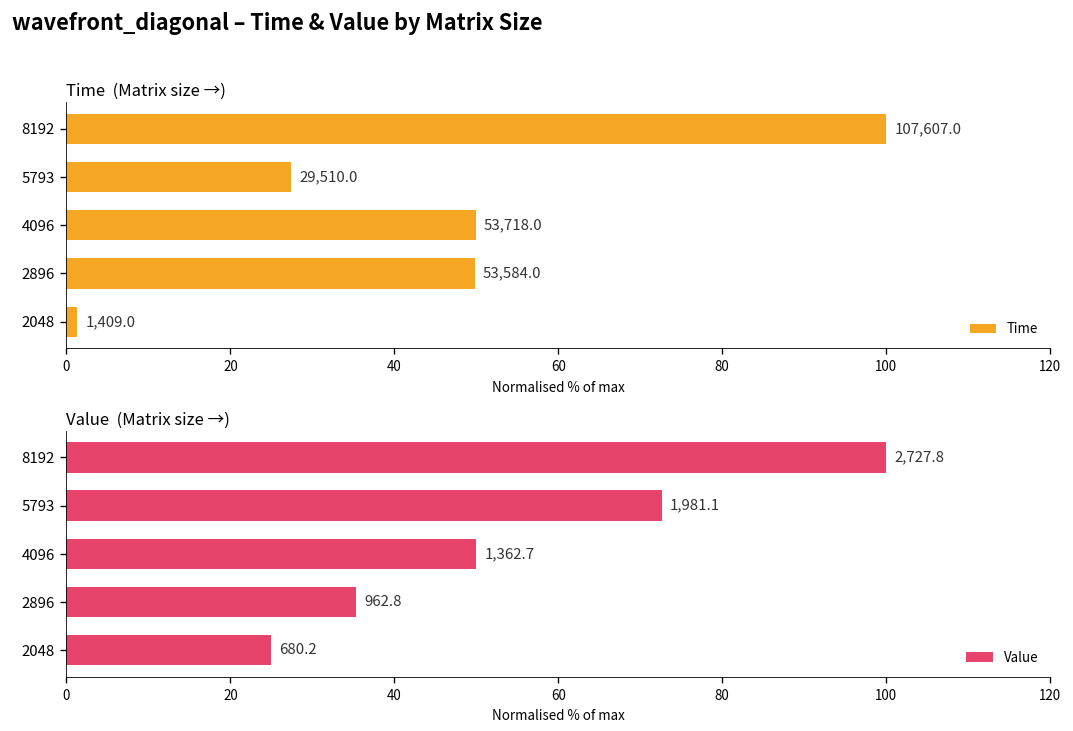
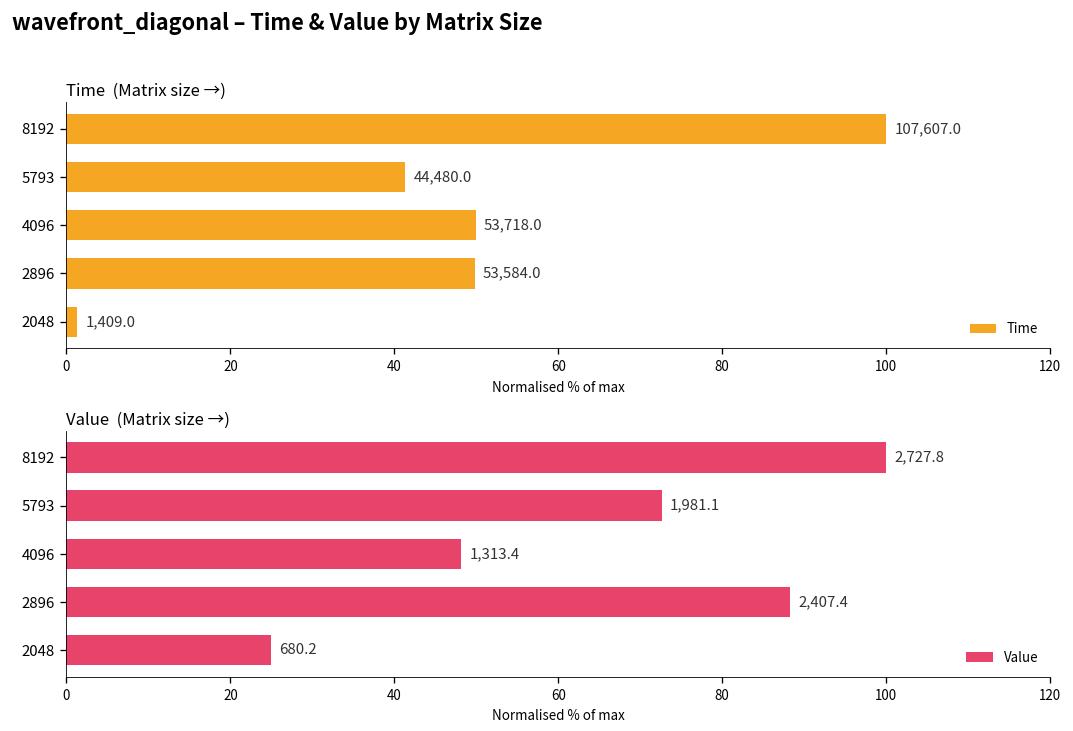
  {
    "Time (Matrix size →)": {
-     "5793": "29,510.0"
+     "5793": "44,480.0"
    },
    "Value (Matrix size →)": {
-     "4096": "1,362.7",
-     "2896": "962.8"
+     "4096": "1,313.4",
+     "2896": "2,407.4"
    }
  }
